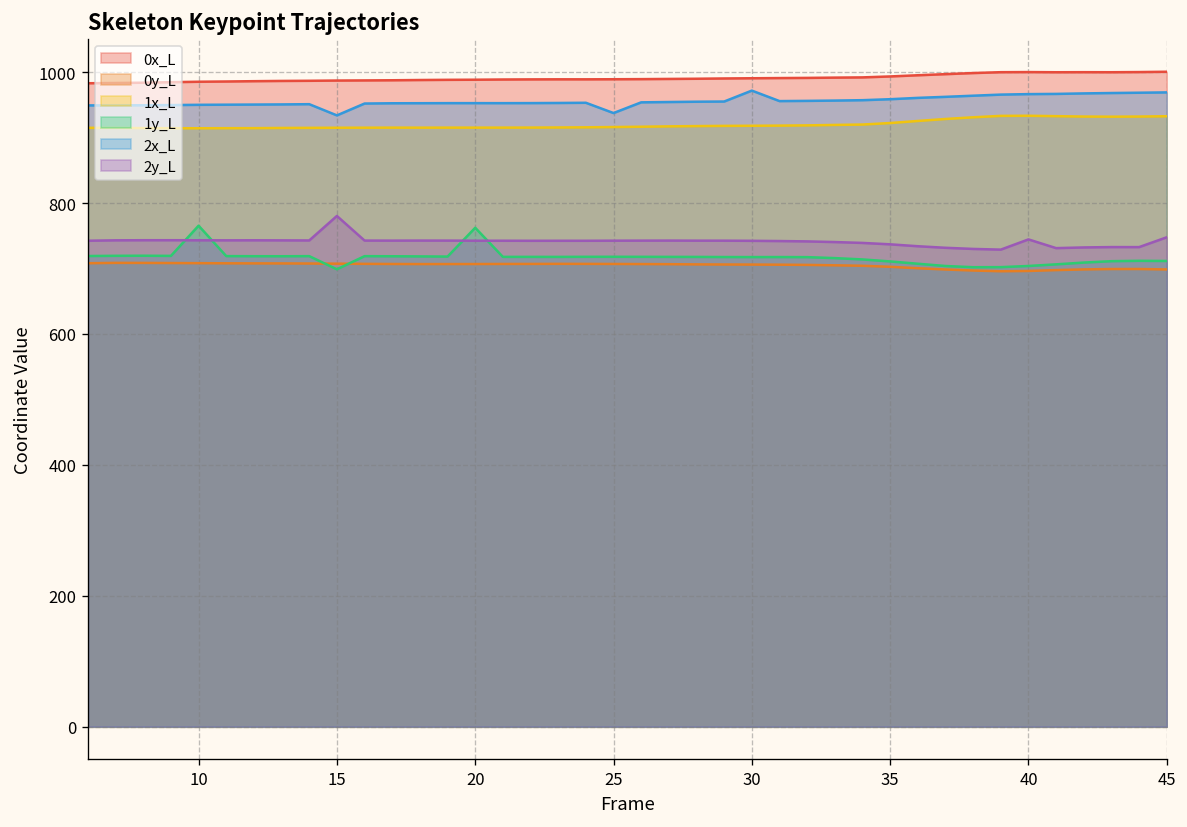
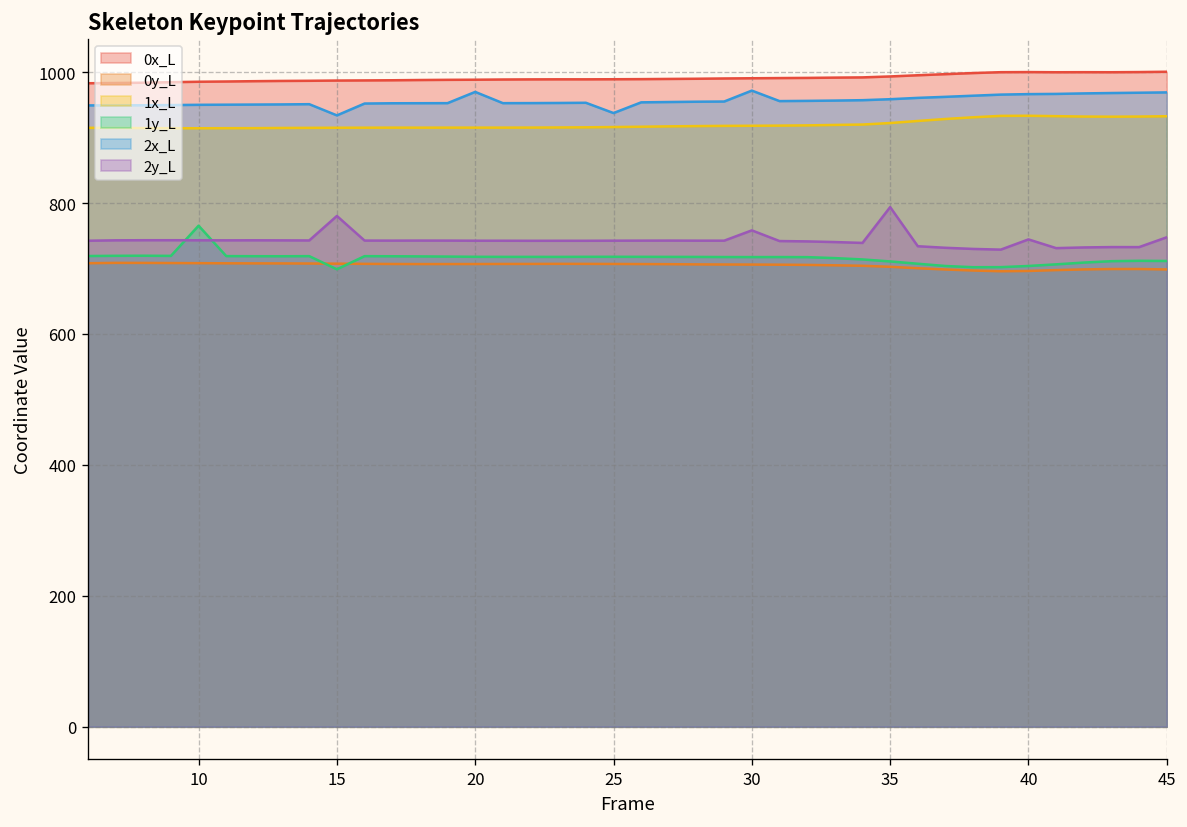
  {
    "1y_L": {
      "10": 770,
      "15": 700,
-     "20": 760,
+     "20": 720,
      "25": 720,
      "30": 720,
      "35": 710,
      "40": 700,
      "45": 710
    },
    "2x_L": {
      "10": 950,
      "15": 930,
-     "20": 950,
+     "20": 970,
      "25": 940,
      "30": 970,
      "35": 960,
      "40": 970,
      "45": 970
    },
    "2y_L": {
      "10": 740,
      "15": 780,
      "20": 740,
      "25": 740,
-     "30": 740,
-     "35": 740,
+     "30": 760,
+     "35": 790,
      "40": 740,
      "45": 750
    }
  }
